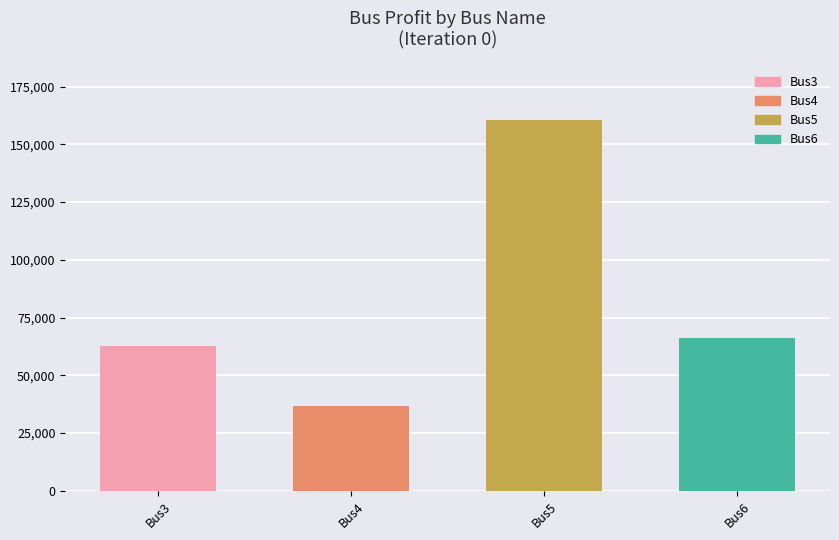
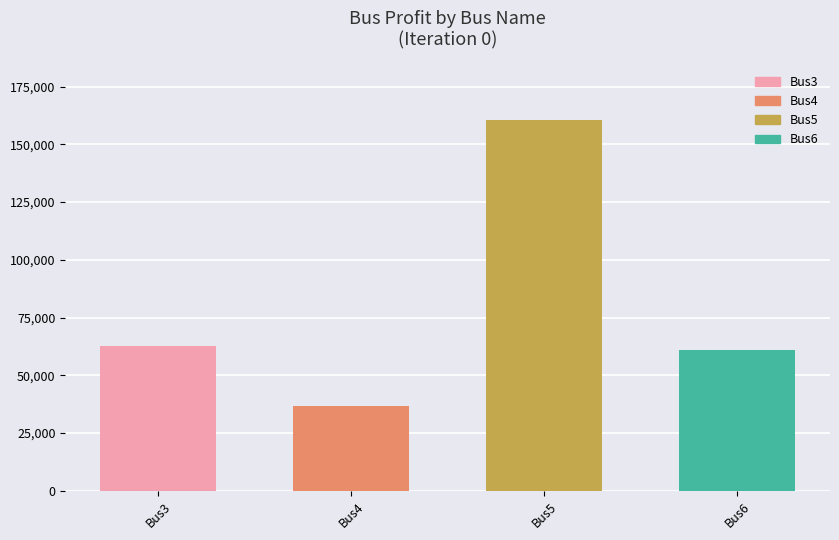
  {
    "Bus3": "63,000",
    "Bus4": "37,000",
    "Bus5": "161,000",
-   "Bus6": "66,000"
+   "Bus6": "61,000"
  }
